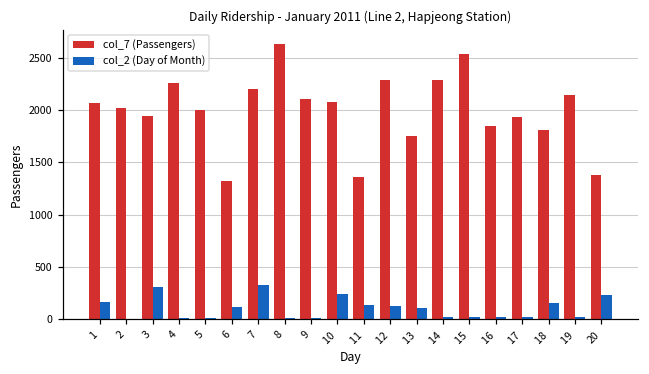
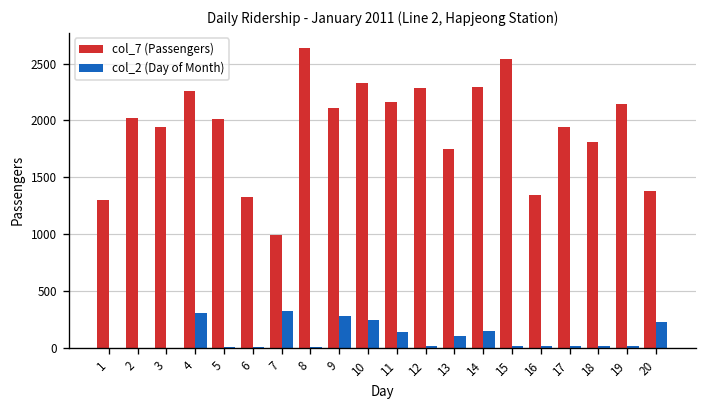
  {
    "col_7 (Passengers)": {
-     "1": 2100,
+     "1": 1300,
      "2": 2000,
      "3": 1900,
      "4": 2300,
      "5": 2000,
      "6": 1300,
-     "7": 2200,
+     "7": 1000,
      "8": 2600,
      "9": 2100,
-     "10": 2100,
-     "11": 1400,
+     "10": 2300,
+     "11": 2200,
      "12": 2300,
      "13": 1800,
      "14": 2300,
      "15": 2500,
-     "16": 1900,
+     "16": 1300,
      "17": 1900,
      "18": 1800,
      "19": 2100,
      "20": 1400
    },
    "col_2 (Day of Month)": {
-     "1": 200,
-     "3": 300,
-     "4": 0,
-     "6": 100,
+     "1": 0,
+     "3": 0,
+     "4": 300,
+     "6": 0,
      "7": 300,
-     "9": 0,
+     "9": 300,
      "10": 200,
      "11": 100,
-     "12": 100,
+     "12": 0,
      "13": 100,
-     "14": 0,
-     "18": 200,
+     "14": 200,
+     "18": 0,
      "20": 200
    }
  }
